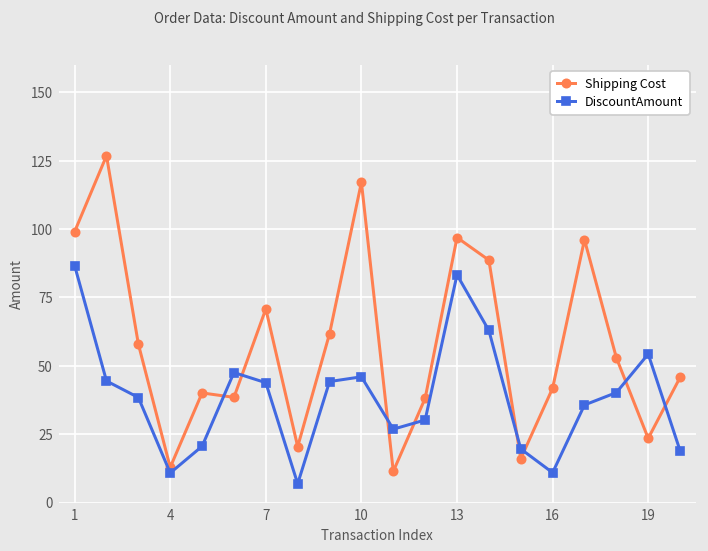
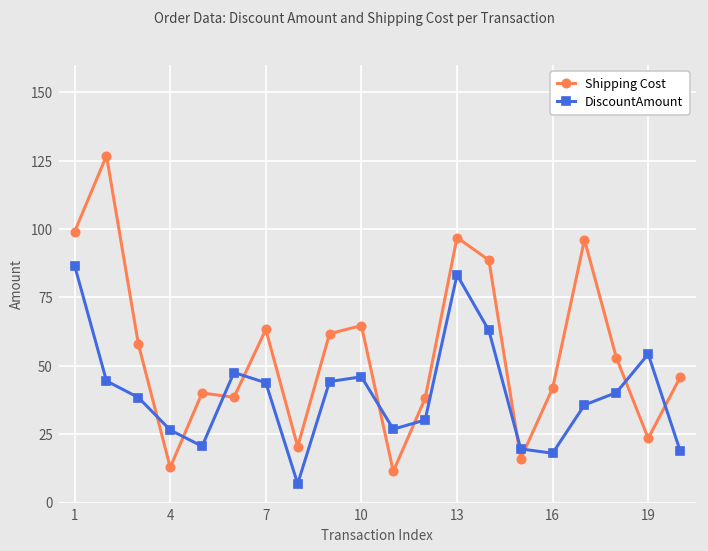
  {
    "Shipping Cost": {
      "1": 99,
      "4": 13,
-     "7": 71,
-     "10": 117,
+     "7": 63,
+     "10": 65,
      "13": 97,
      "16": 42,
      "19": 23
    },
    "DiscountAmount": {
      "1": 87,
-     "4": 11,
+     "4": 27,
      "7": 44,
      "10": 46,
      "13": 83,
-     "16": 11,
+     "16": 18,
      "19": 54
    }
  }
